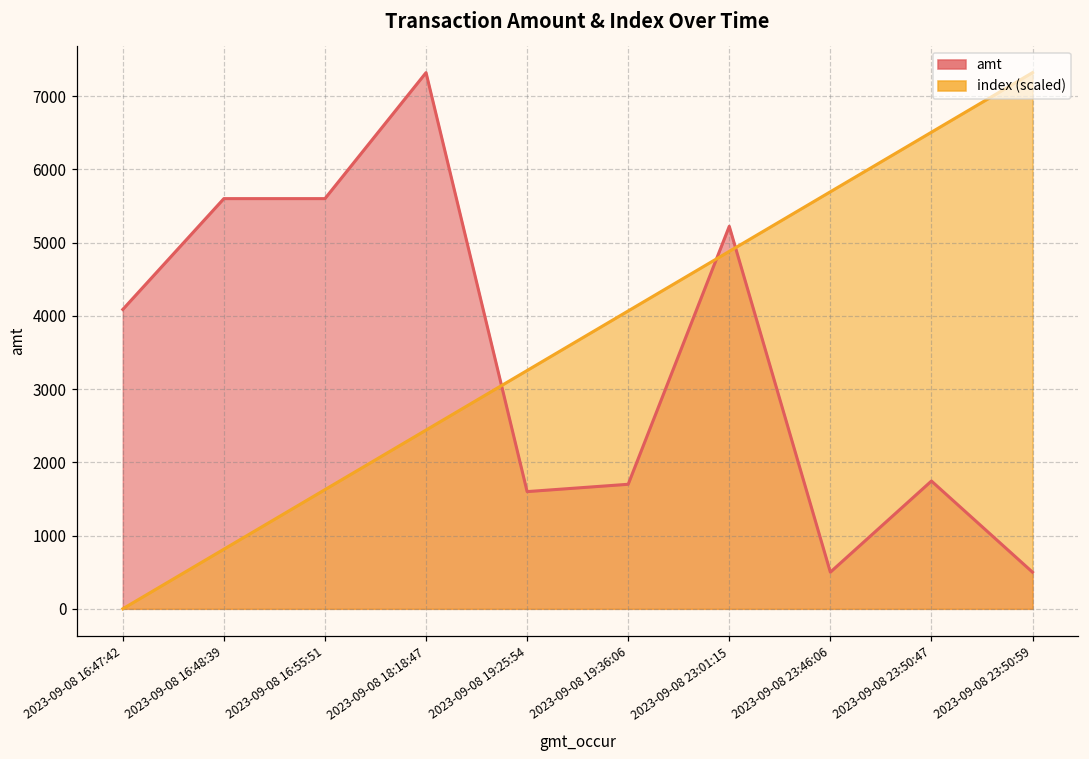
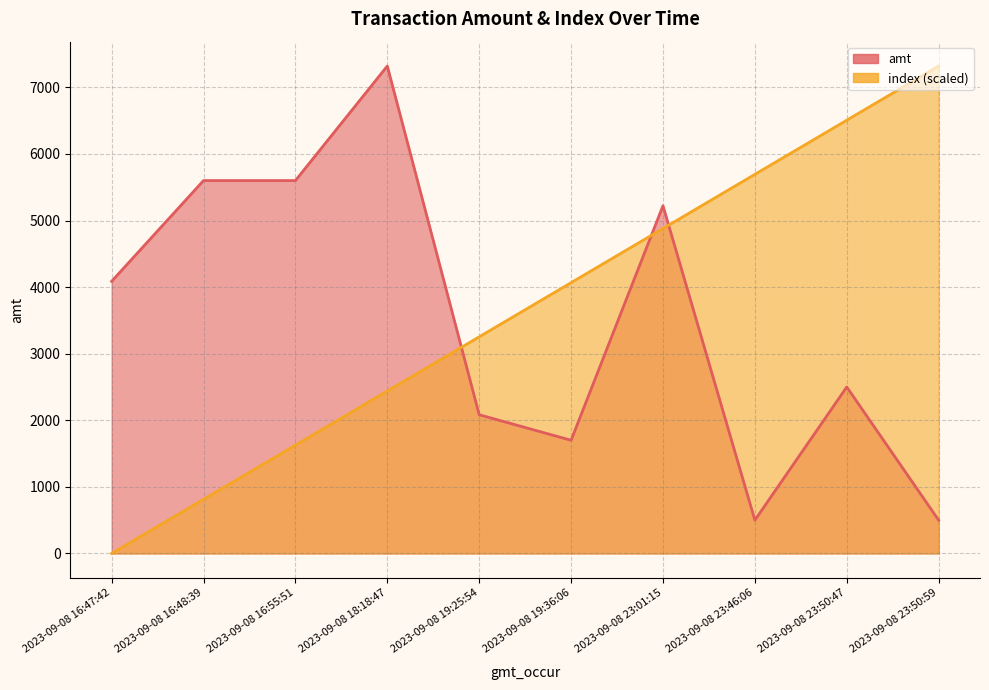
  {
    "amt": {
      "2023-09-08 16:47:42": 4100,
      "2023-09-08 16:48:39": 5600,
      "2023-09-08 16:55:51": 5600,
      "2023-09-08 18:18:47": 7300,
-     "2023-09-08 19:25:54": 1600,
+     "2023-09-08 19:25:54": 2100,
      "2023-09-08 19:36:06": 1700,
      "2023-09-08 23:01:15": 5200,
      "2023-09-08 23:46:06": 500,
-     "2023-09-08 23:50:47": 1700,
+     "2023-09-08 23:50:47": 2500,
      "2023-09-08 23:50:59": 500
    }
  }
